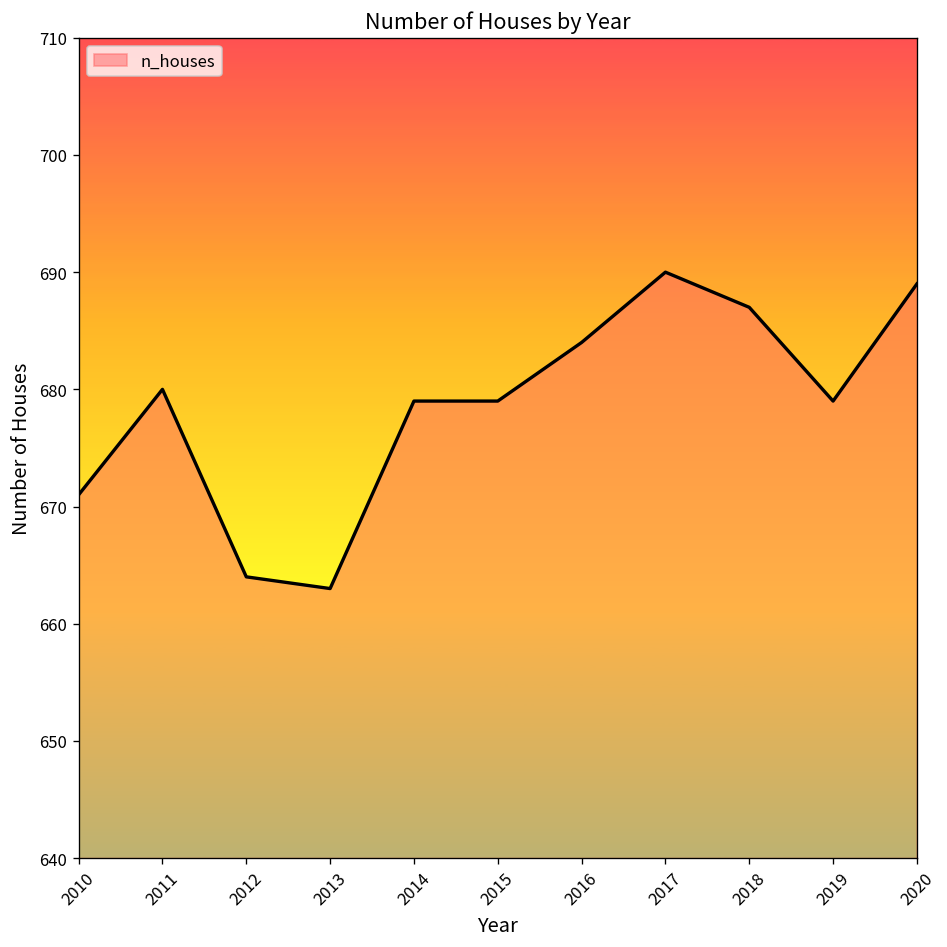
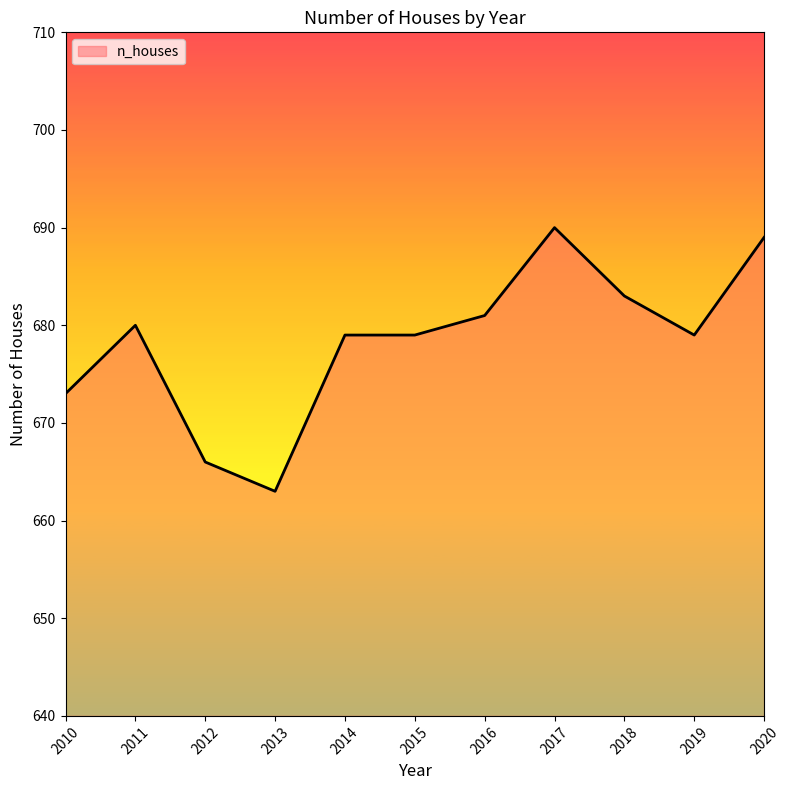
  {
-   "2010": 671,
+   "2010": 673,
    "2011": 680,
-   "2012": 664,
+   "2012": 666,
    "2013": 663,
    "2014": 679,
    "2015": 679,
-   "2016": 684,
+   "2016": 681,
    "2017": 690,
-   "2018": 687,
+   "2018": 683,
    "2019": 679,
    "2020": 689
  }
